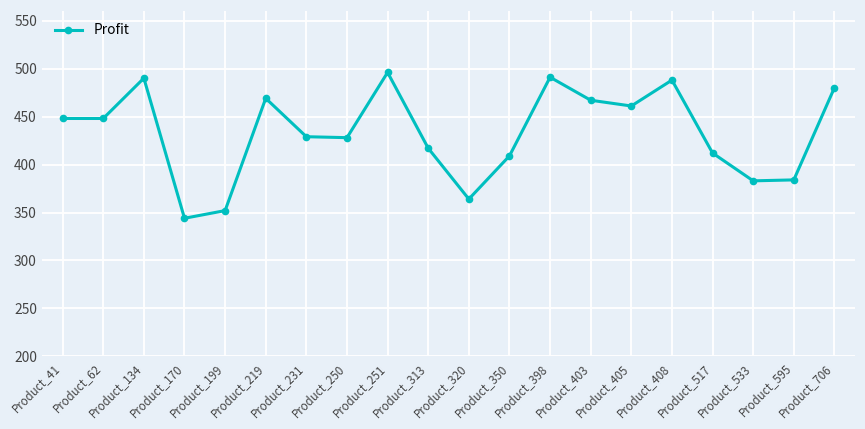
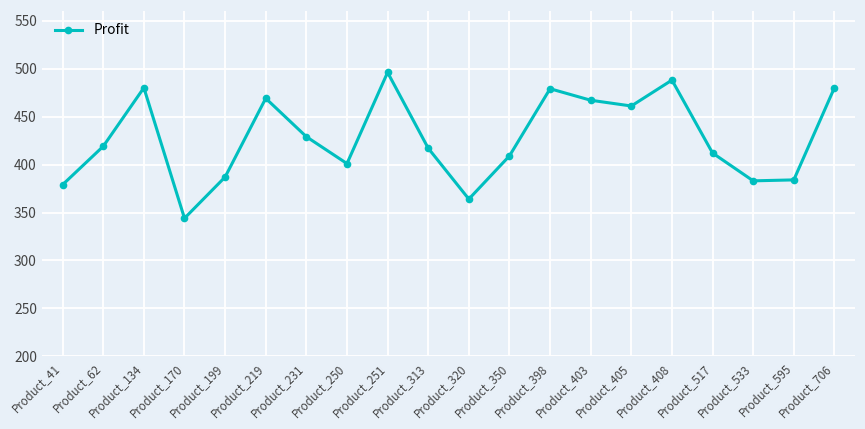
  {
-   "Product_41": 450,
-   "Product_62": 450,
-   "Product_134": 490,
+   "Product_41": 380,
+   "Product_62": 420,
+   "Product_134": 480,
    "Product_170": 340,
-   "Product_199": 350,
+   "Product_199": 390,
    "Product_219": 470,
    "Product_231": 430,
-   "Product_250": 430,
+   "Product_250": 400,
    "Product_251": 500,
    "Product_313": 420,
    "Product_320": 360,
    "Product_350": 410,
-   "Product_398": 490,
+   "Product_398": 480,
    "Product_403": 470,
    "Product_405": 460,
    "Product_408": 490,
    "Product_517": 410,
    "Product_533": 380,
    "Product_595": 380,
    "Product_706": 480
  }
